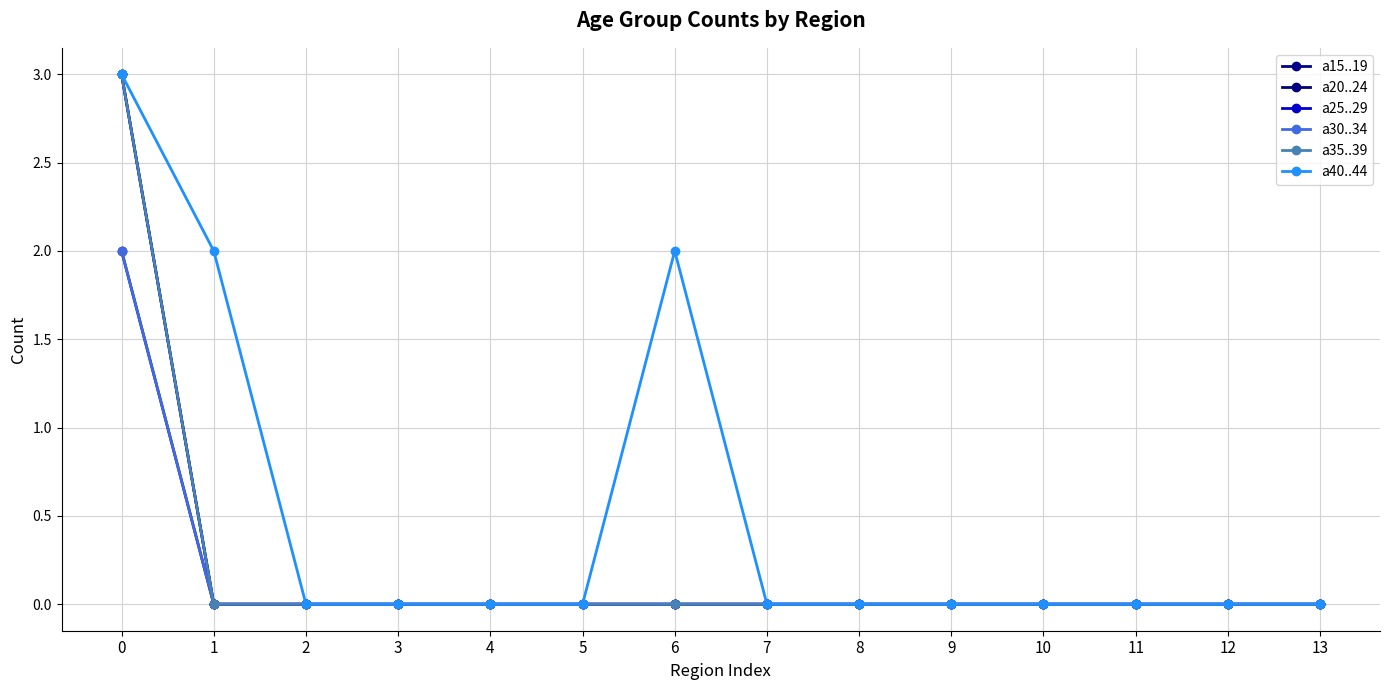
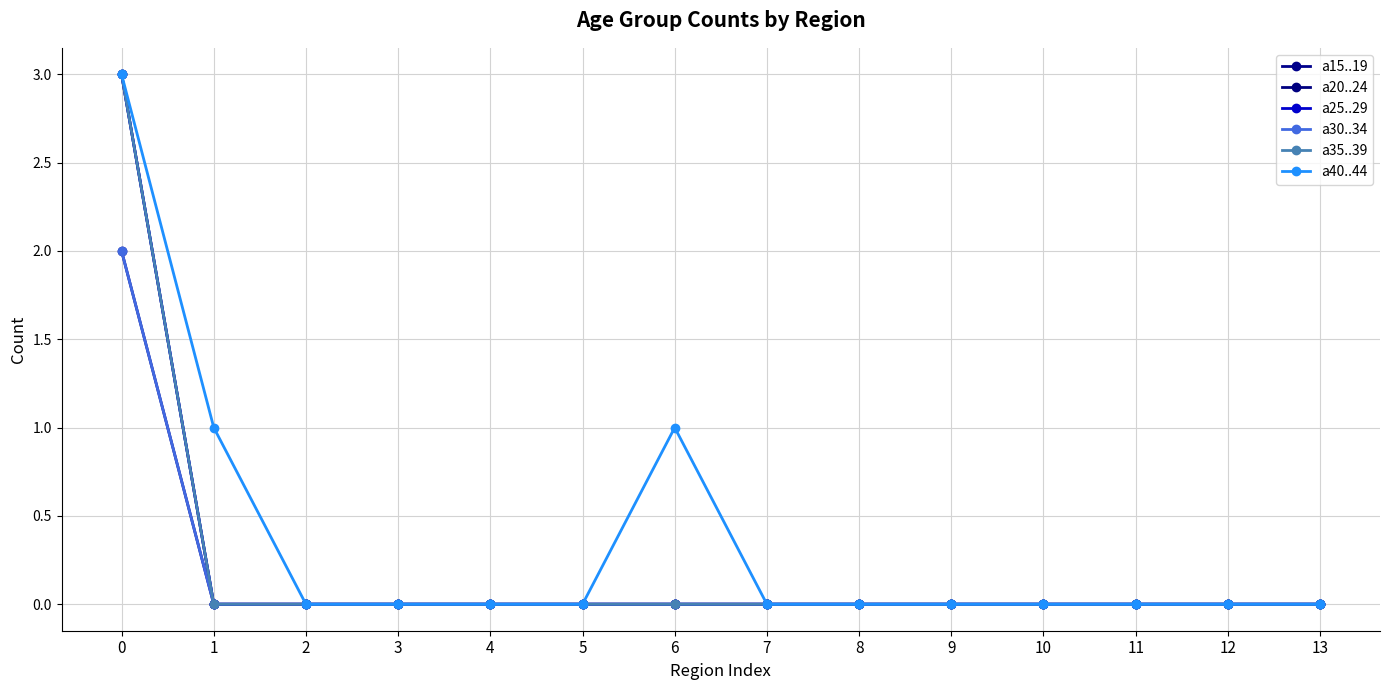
  {
    "a40..44": {
-     "1": 2,
-     "6": 2
+     "1": 1,
+     "6": 1
    }
  }
